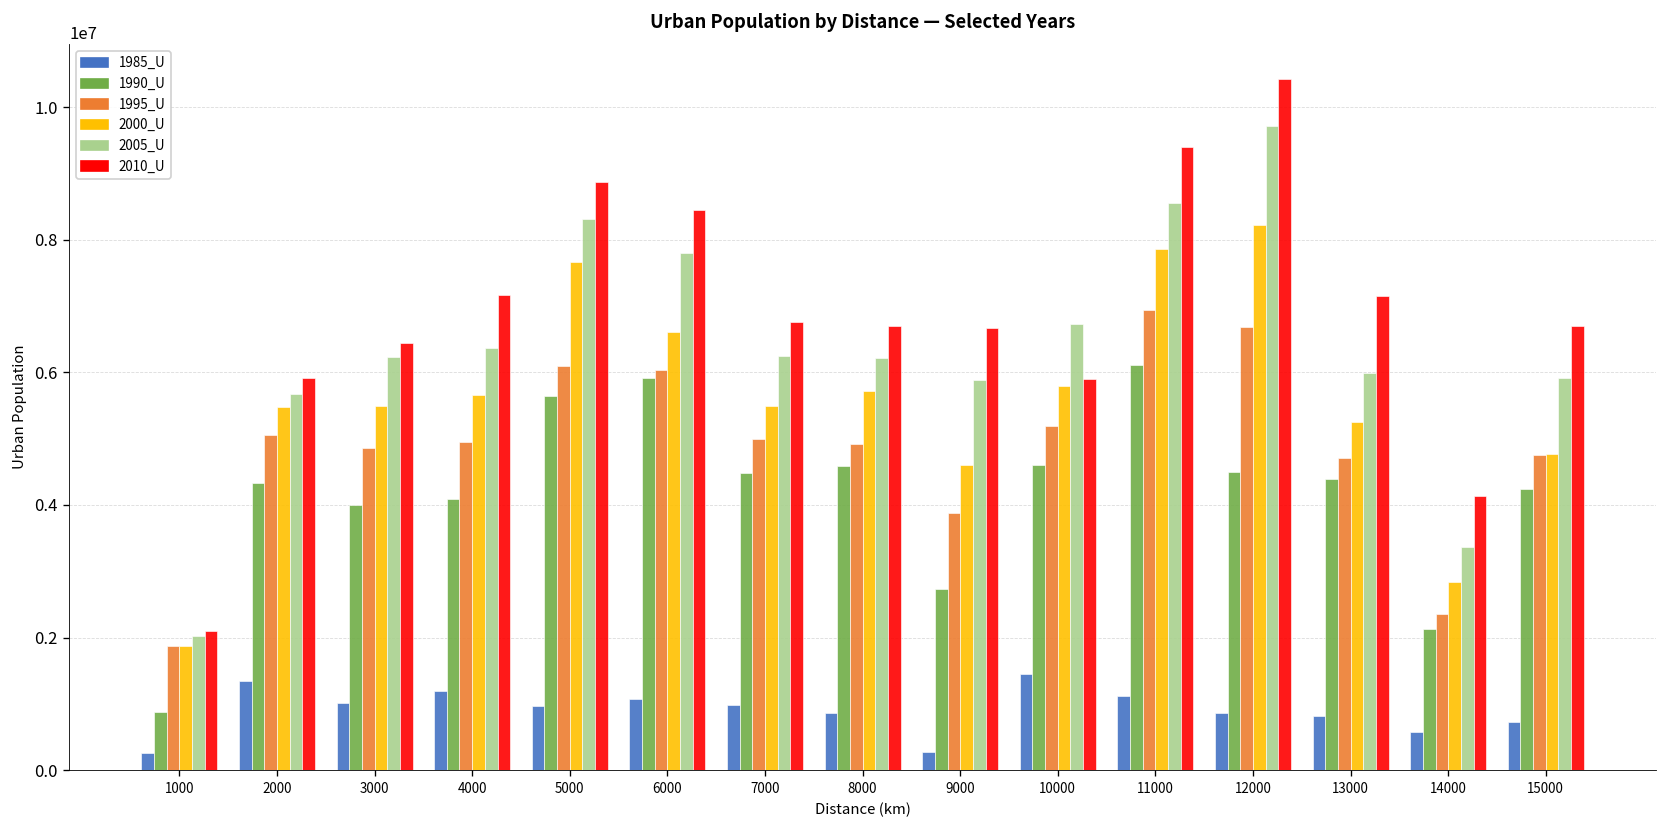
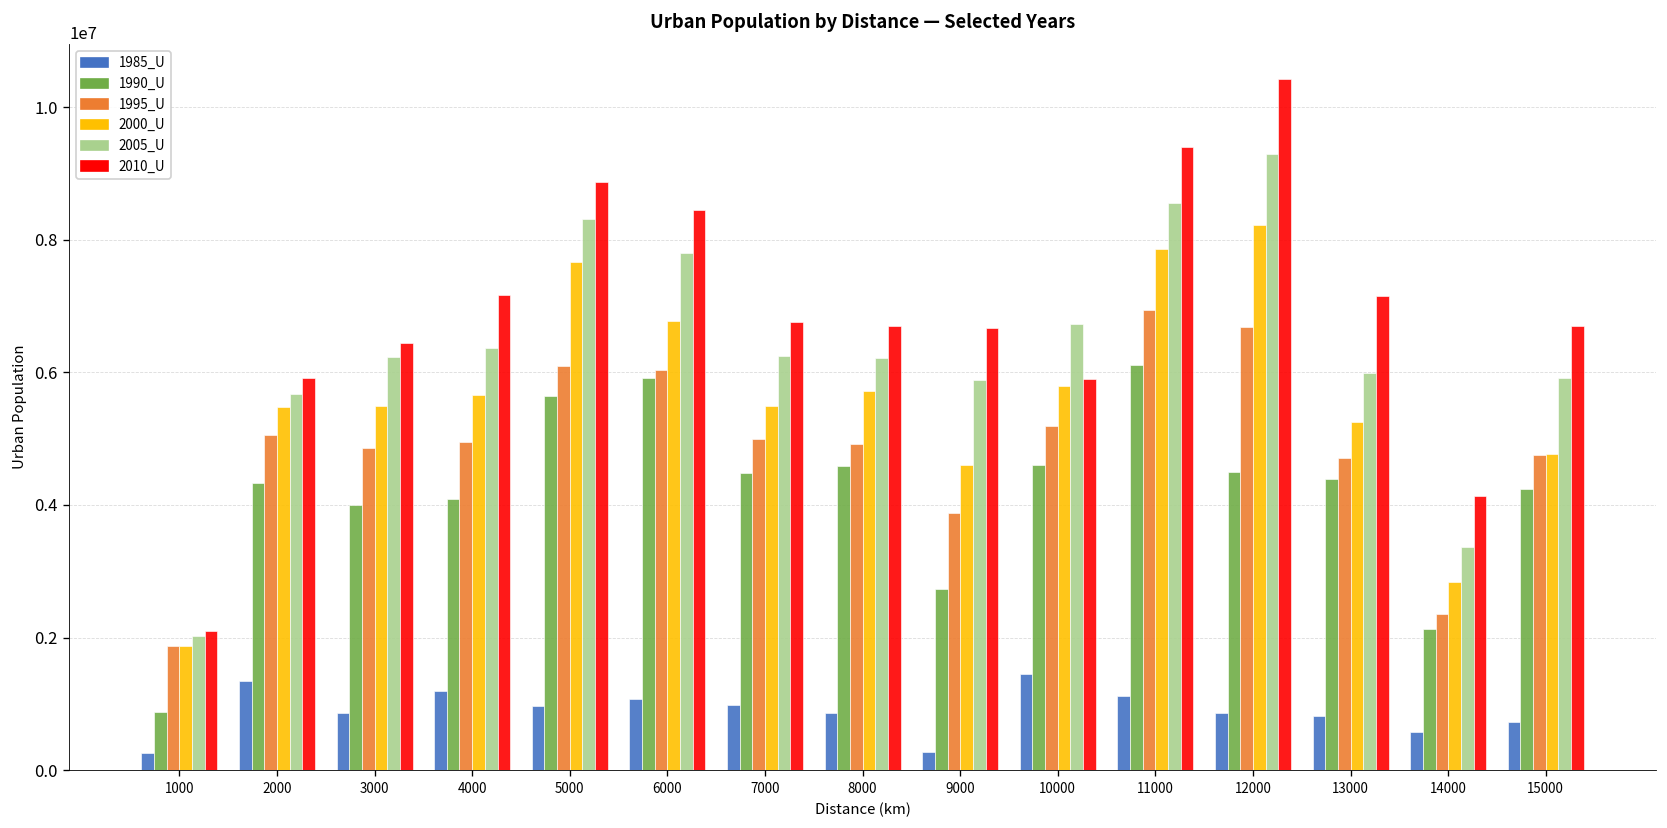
  {
    "1985_U": {
      "1000": 300000,
      "2000": 1300000,
-     "3000": 1000000,
+     "3000": 900000,
      "4000": 1200000,
      "5000": 1000000,
      "6000": 1100000,
      "7000": 1000000,
      "8000": 900000,
      "9000": 300000,
      "10000": 1400000,
      "11000": 1100000,
      "12000": 900000,
      "13000": 800000,
      "14000": 600000,
      "15000": 700000
    },
    "1990_U": {
      "1000": 900000,
      "2000": 4300000,
      "3000": 4000000,
      "4000": 4100000,
      "5000": 5600000,
      "6000": 5900000,
      "7000": 4500000,
      "8000": 4600000,
      "9000": 2700000,
      "10000": 4600000,
      "11000": 6100000,
      "12000": 4500000,
      "13000": 4400000,
      "14000": 2100000,
      "15000": 4200000
    },
    "1995_U": {
      "1000": 1900000,
      "2000": 5100000,
      "3000": 4900000,
      "4000": 5000000,
      "5000": 6100000,
      "6000": 6000000,
      "7000": 5000000,
      "8000": 4900000,
      "9000": 3900000,
      "10000": 5200000,
      "11000": 6900000,
      "12000": 6700000,
      "13000": 4700000,
      "14000": 2400000,
      "15000": 4800000
    },
    "2000_U": {
      "1000": 1900000,
      "2000": 5500000,
      "3000": 5500000,
      "4000": 5700000,
      "5000": 7700000,
-     "6000": 6600000,
+     "6000": 6800000,
      "7000": 5500000,
      "8000": 5700000,
      "9000": 4600000,
      "10000": 5800000,
      "11000": 7900000,
      "12000": 8200000,
      "13000": 5300000,
      "14000": 2800000,
      "15000": 4800000
    },
    "2005_U": {
      "1000": 2000000,
      "2000": 5700000,
      "3000": 6200000,
      "4000": 6400000,
      "5000": 8300000,
      "6000": 7800000,
      "7000": 6200000,
      "8000": 6200000,
      "9000": 5900000,
      "10000": 6700000,
      "11000": 8600000,
-     "12000": 9700000,
+     "12000": 9300000,
      "13000": 6000000,
      "14000": 3400000,
      "15000": 5900000
    },
    "2010_U": {
      "1000": 2100000,
      "2000": 5900000,
      "3000": 6400000,
      "4000": 7200000,
      "5000": 8900000,
      "6000": 8500000,
      "7000": 6800000,
      "8000": 6700000,
      "9000": 6700000,
      "10000": 5900000,
      "11000": 9400000,
      "12000": 10400000,
      "13000": 7200000,
      "14000": 4100000,
      "15000": 6700000
    }
  }
